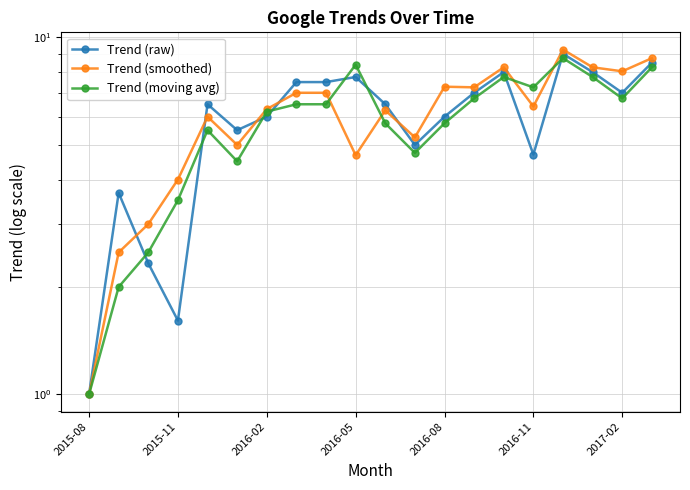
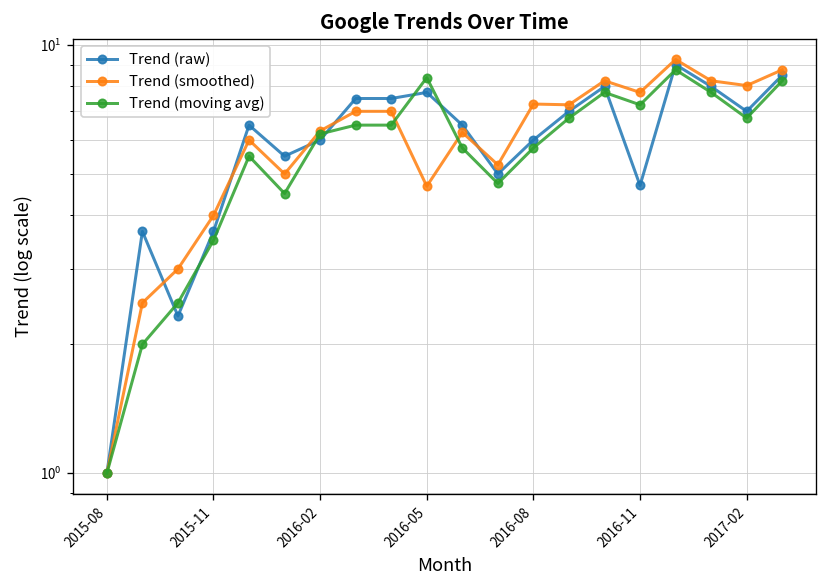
  {
    "Trend (raw)": {
-     "2015-11": 1.6,
+     "2015-11": 3.7,
      "2016-02": 6.0,
      "2016-05": 7.8,
      "2016-08": 6.0,
      "2016-11": 4.7,
      "2017-02": 7.0
    },
    "Trend (smoothed)": {
      "2015-11": 4.0,
      "2016-05": 4.7,
      "2016-08": 7.3,
-     "2016-11": 6.4,
+     "2016-11": 7.8,
      "2017-02": 8.0
    },
    "Trend (moving avg)": {
      "2015-11": 3.5,
      "2016-05": 8.4,
      "2016-08": 5.8,
      "2016-11": 7.3,
      "2017-02": 6.8
    }
  }
